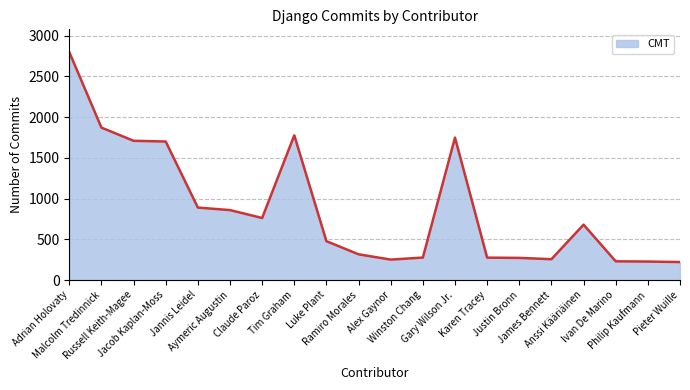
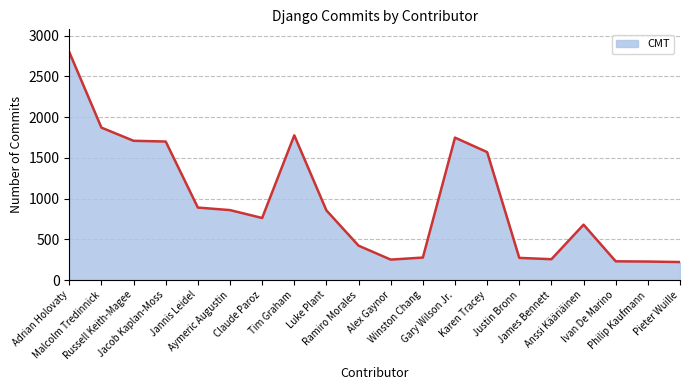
  {
    "Adrian Holovaty": 2800,
    "Malcolm Tredinnick": 1900,
    "Russell Keith-Magee": 1700,
    "Jacob Kaplan-Moss": 1700,
    "Jannis Leidel": 900,
    "Aymeric Augustin": 900,
    "Claude Paroz": 800,
    "Tim Graham": 1800,
-   "Luke Plant": 500,
-   "Ramiro Morales": 300,
+   "Luke Plant": 900,
+   "Ramiro Morales": 400,
    "Alex Gaynor": 300,
    "Winston Chang": 300,
    "Gary Wilson Jr.": 1700,
-   "Karen Tracey": 300,
+   "Karen Tracey": 1600,
    "Justin Bronn": 300,
    "James Bennett": 300,
    "Anssi Kääriäinen": 700,
    "Ivan De Marino": 200,
    "Philip Kaufmann": 200,
    "Pieter Wuille": 200
  }
